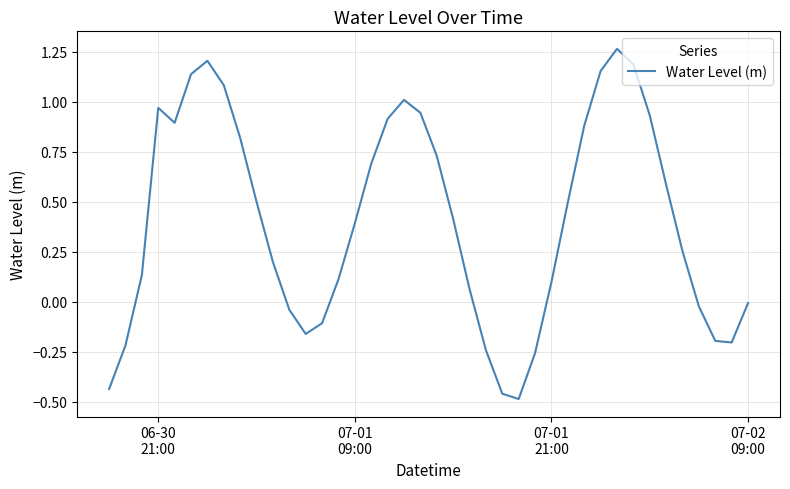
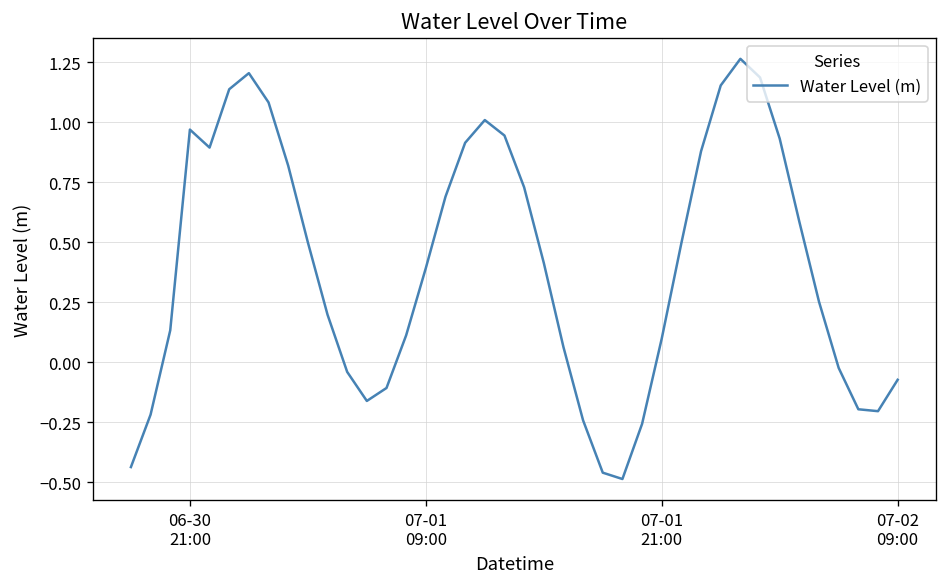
  {
    "06-30 21:00": 0.97,
    "07-01 09:00": 0.39,
    "07-01 21:00": 0.10,
-   "07-02 09:00": -0.01
+   "07-02 09:00": -0.07
  }
